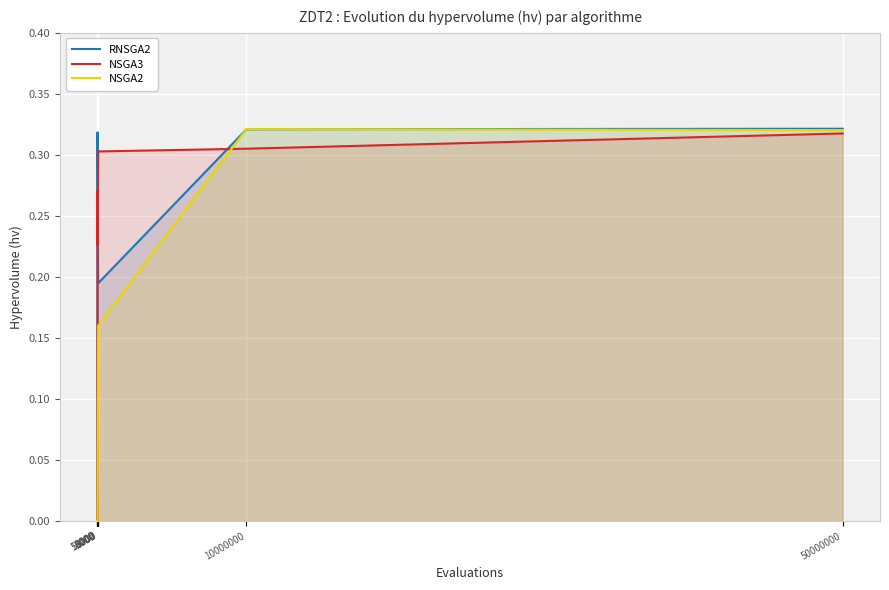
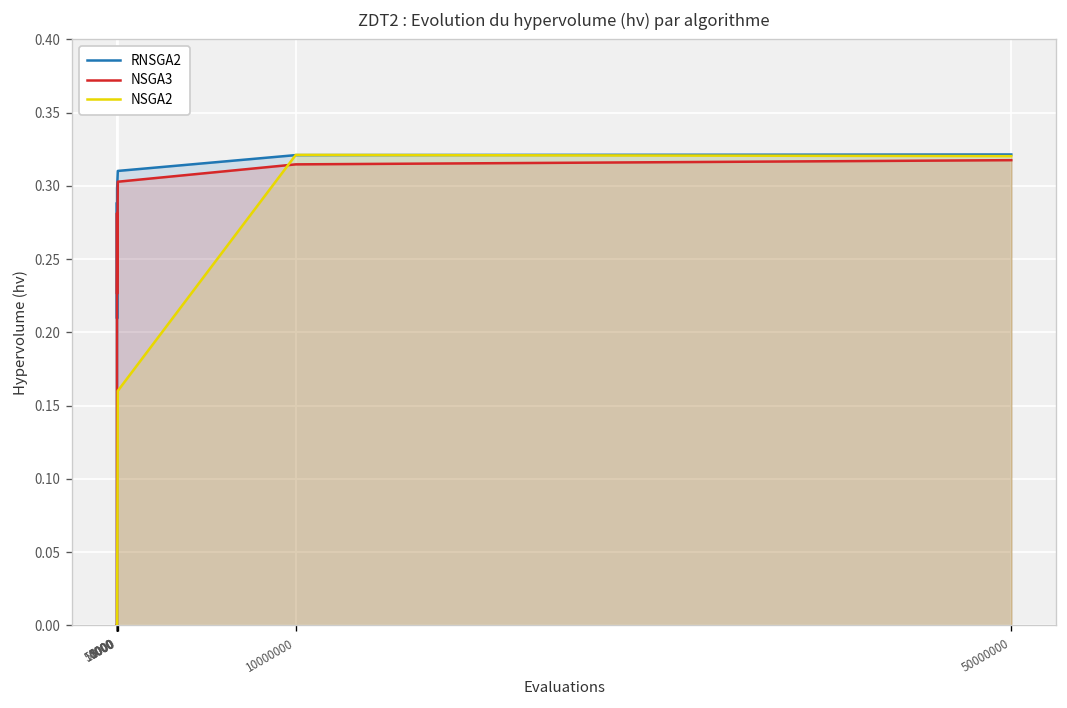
  {
    "RNSGA2": {
-     "8000": 0.319,
+     "8000": 0.209,
      "5000": 0.289,
      "10000": 0.298,
-     "50000": 0.195
+     "50000": 0.310
    },
    "NSGA3": {
-     "5000": 0.271,
+     "5000": 0.282,
      "8000": 0.233,
      "10000": 0.226,
      "50000": 0.303,
-     "10000000": 0.305,
+     "10000000": 0.315,
      "50000000": 0.318
    },
    "NSGA2": {
      "50000": 0.160
    }
  }
